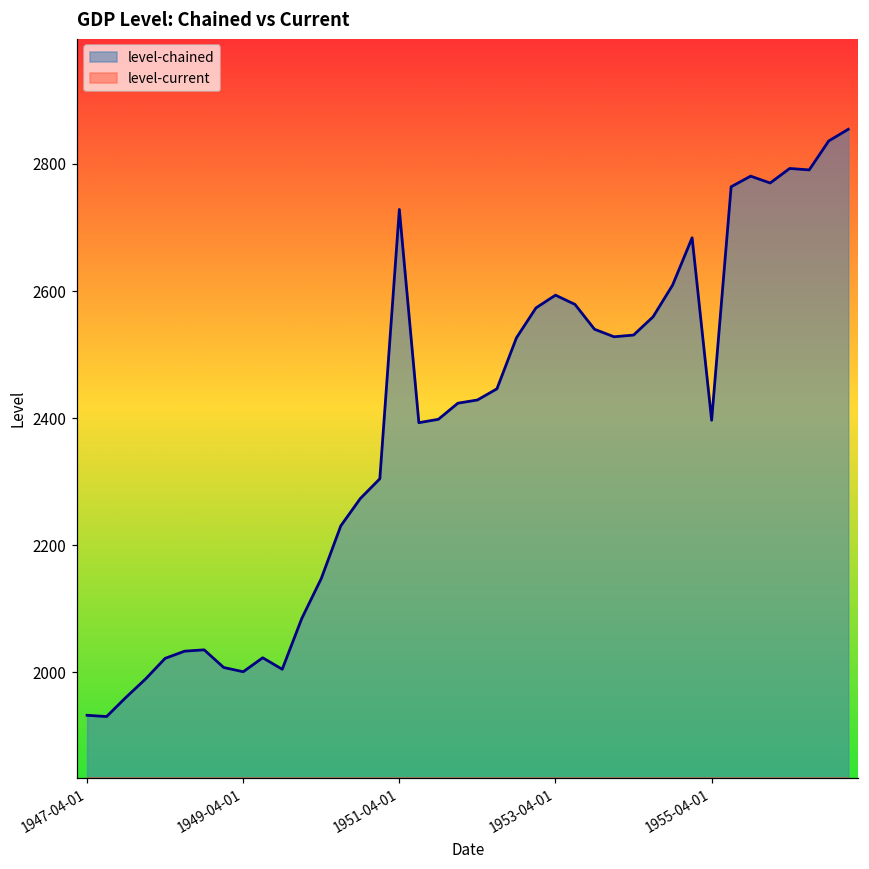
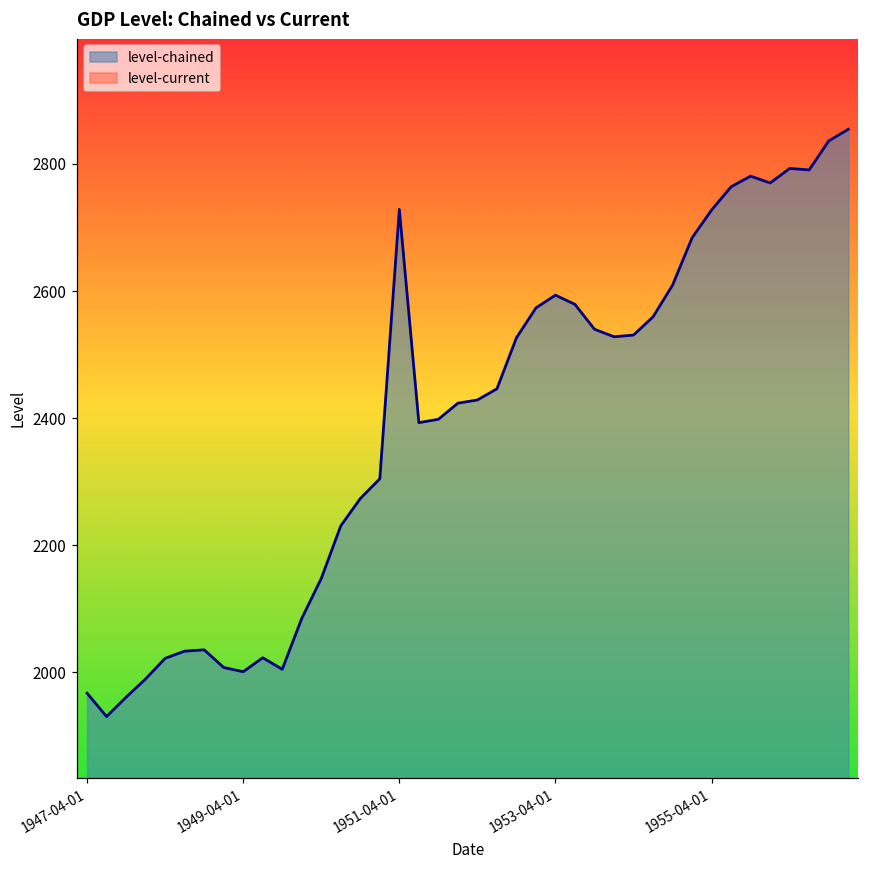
  {
    "level-chained": {
-     "1947-04-01": 1930,
+     "1947-04-01": 1970,
      "1949-04-01": 2000,
      "1951-04-01": 2730,
      "1953-04-01": 2590,
-     "1955-04-01": 2400
+     "1955-04-01": 2730
    }
  }
